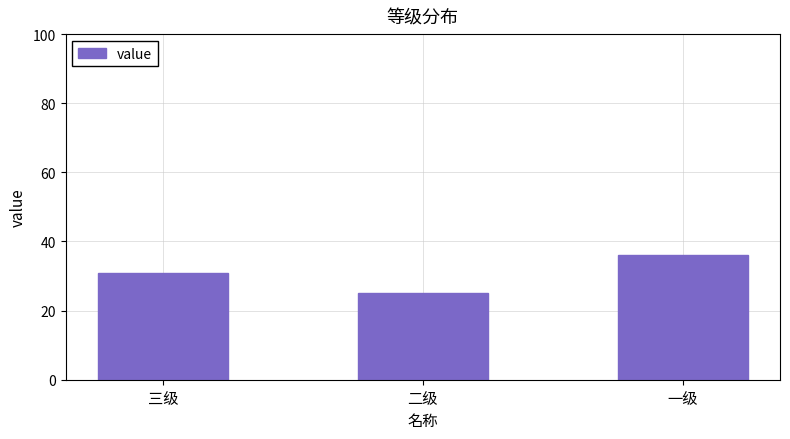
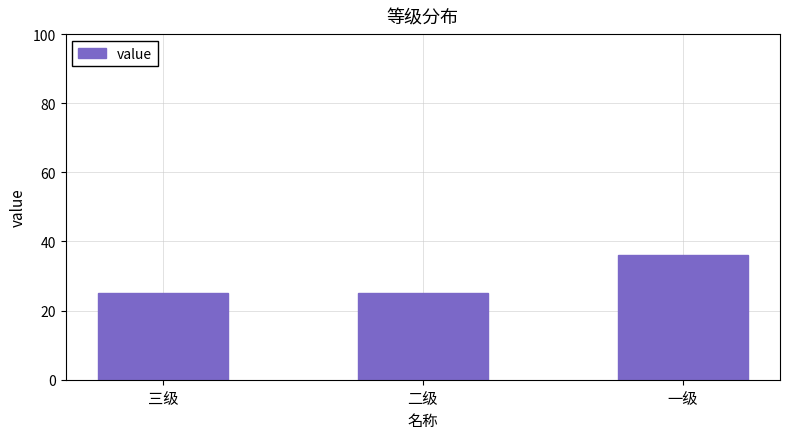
  {
-   "三级": 31,
+   "三级": 25,
    "二级": 25,
    "一级": 36
  }
